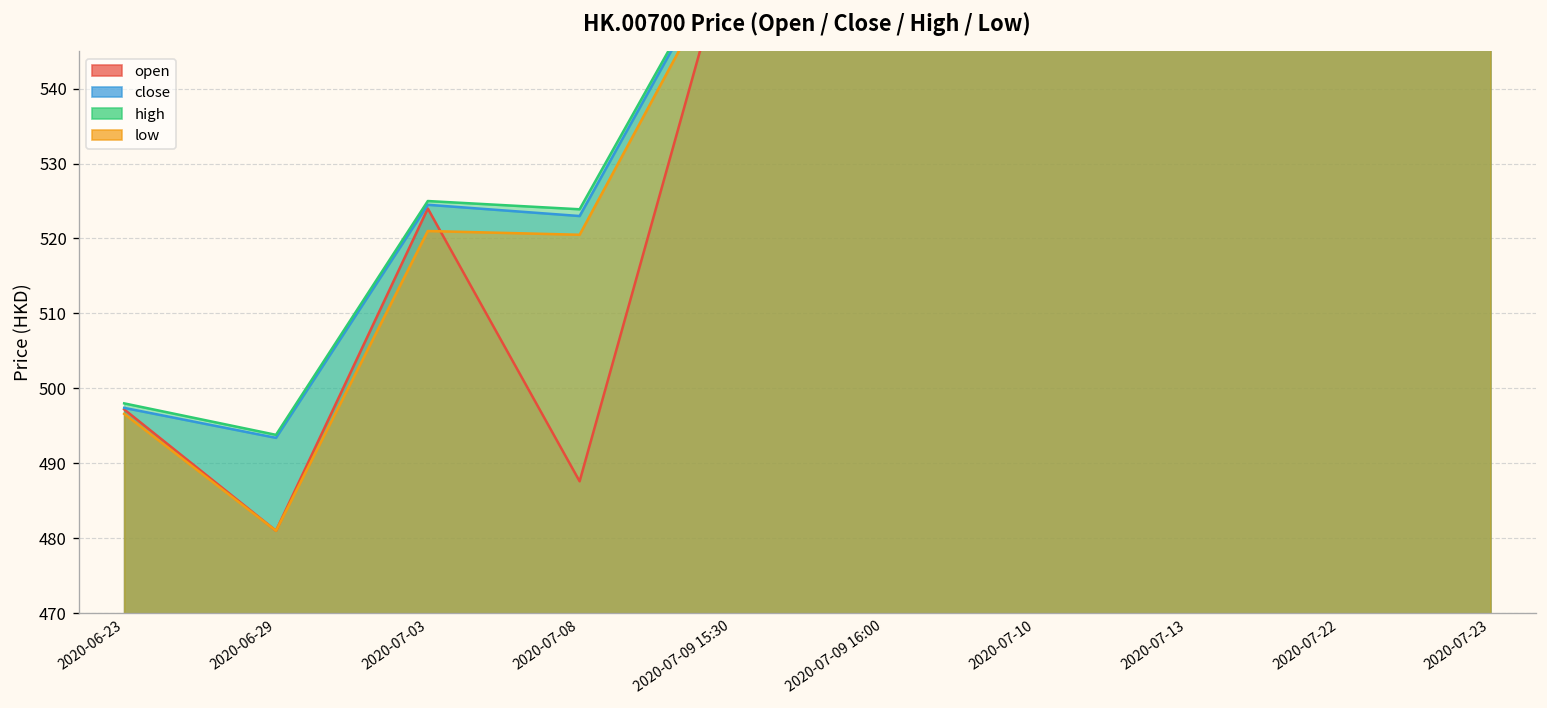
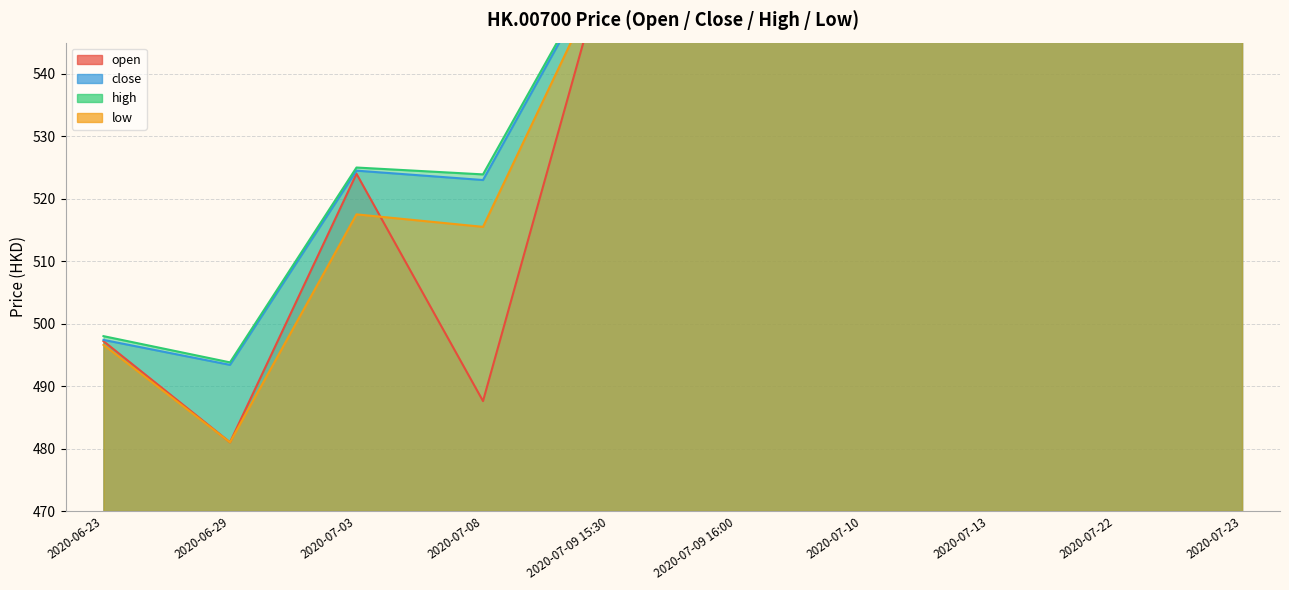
  {
    "open": {
      "2020-07-03": 524,
      "2020-07-08": 488
    },
    "close": {
      "2020-07-03": 525,
      "2020-07-08": 523
    },
    "high": {
      "2020-06-23": 498,
      "2020-07-03": 525,
      "2020-07-08": 524
    },
    "low": {
      "2020-06-23": 497,
-     "2020-07-03": 521,
-     "2020-07-08": 521
+     "2020-07-03": 518,
+     "2020-07-08": 516
    }
  }
